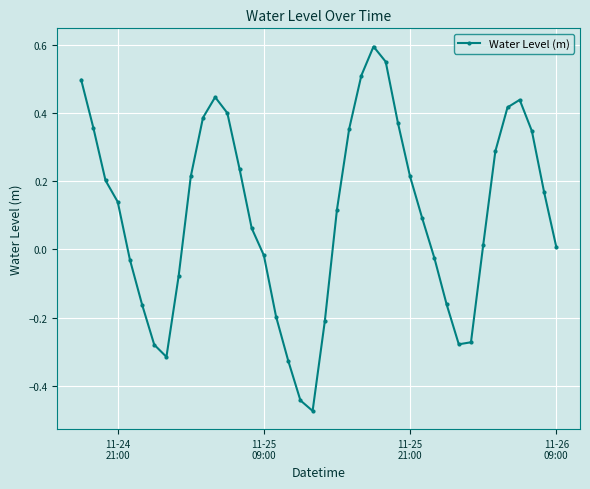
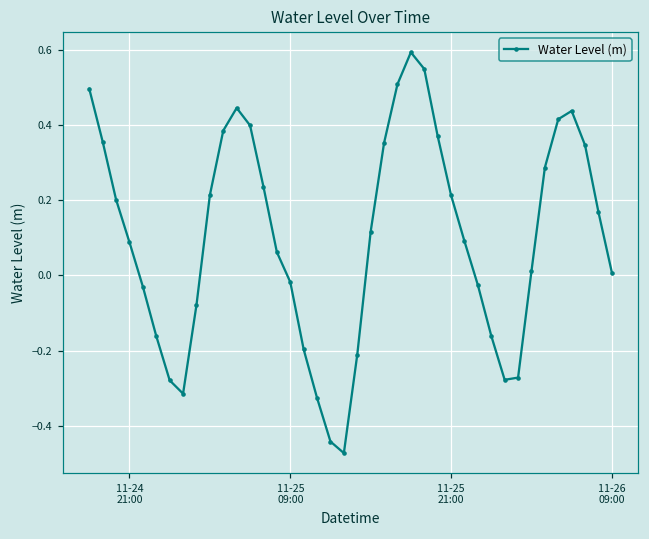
  {
-   "11-24 21:00": 0.14,
+   "11-24 21:00": 0.09,
    "11-25 09:00": -0.02,
    "11-25 21:00": 0.21,
    "11-26 09:00": 0.01
  }
